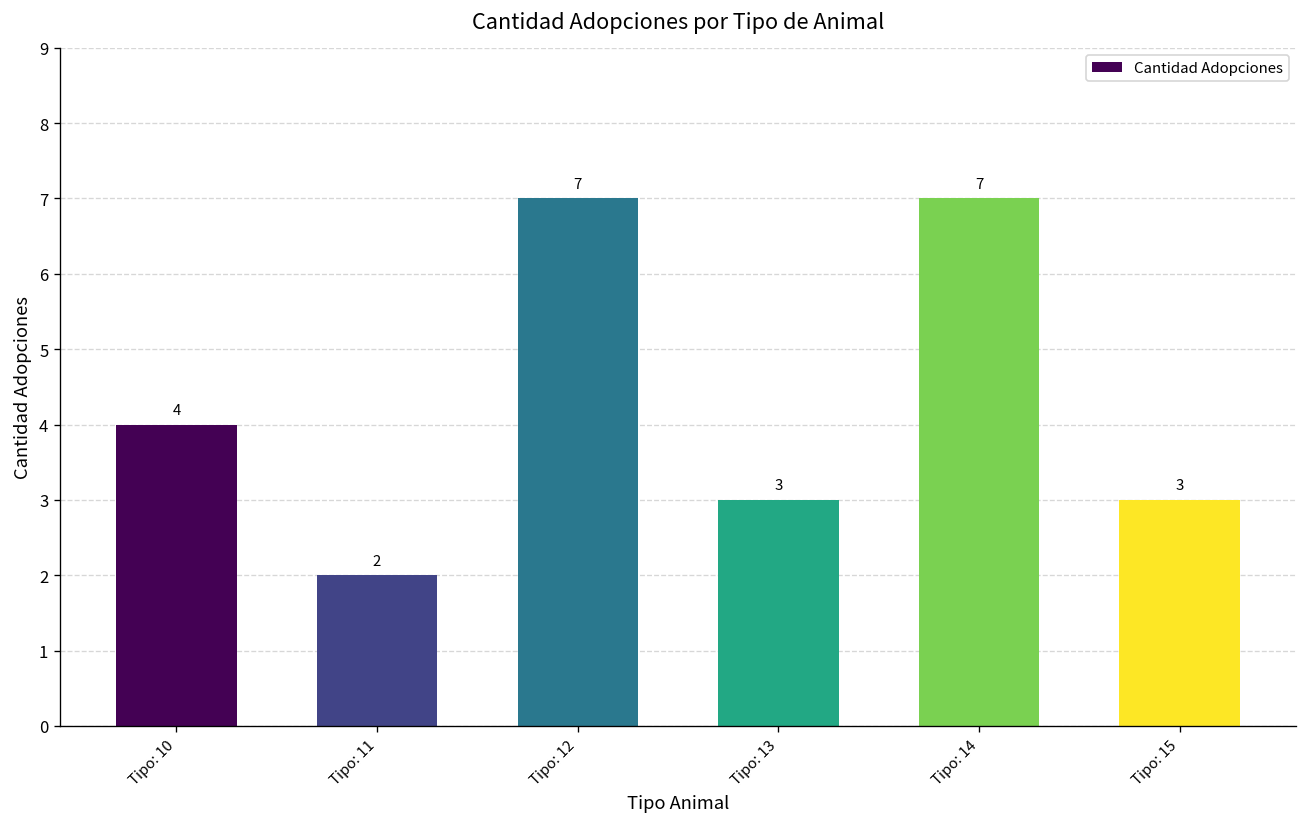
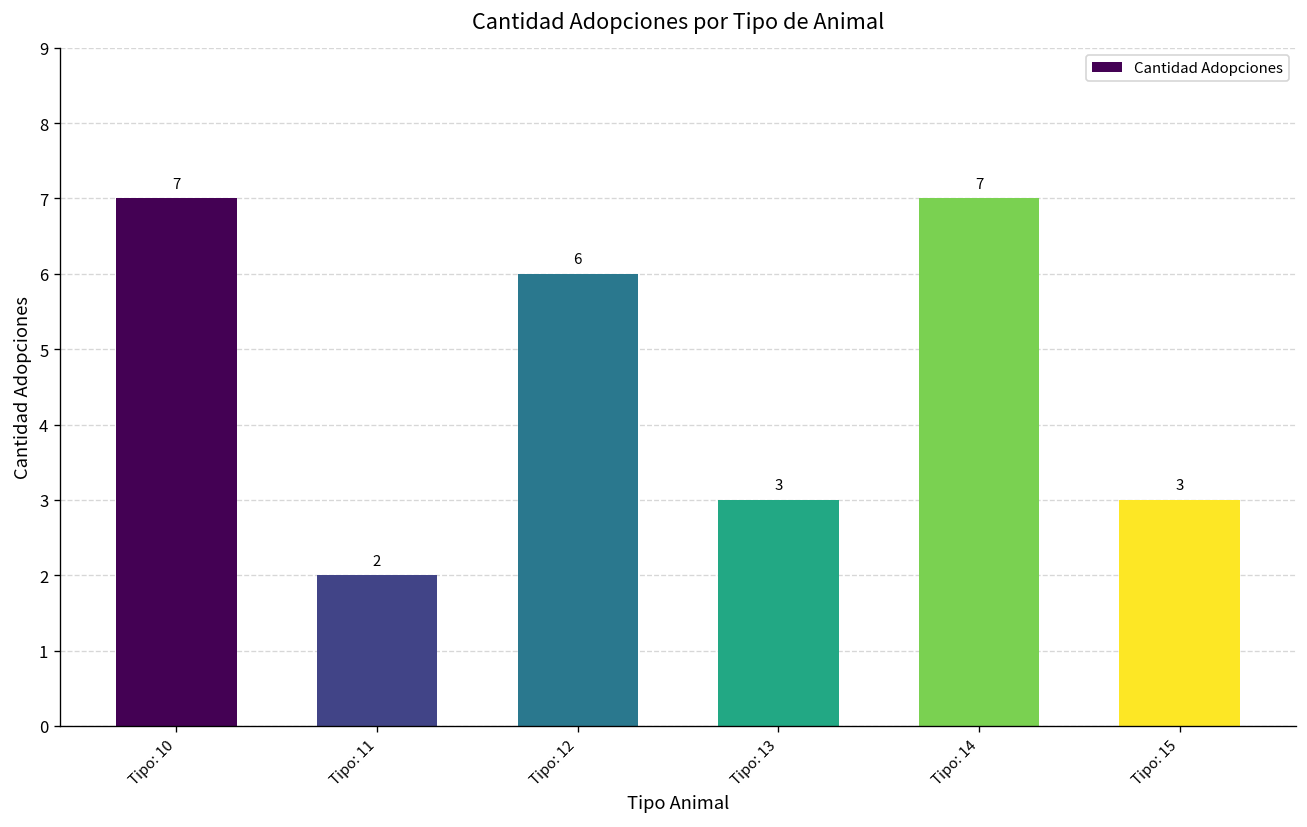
  {
-   "Tipo: 10": 4,
+   "Tipo: 10": 7,
    "Tipo: 11": 2,
-   "Tipo: 12": 7,
+   "Tipo: 12": 6,
    "Tipo: 13": 3,
    "Tipo: 14": 7,
    "Tipo: 15": 3
  }
